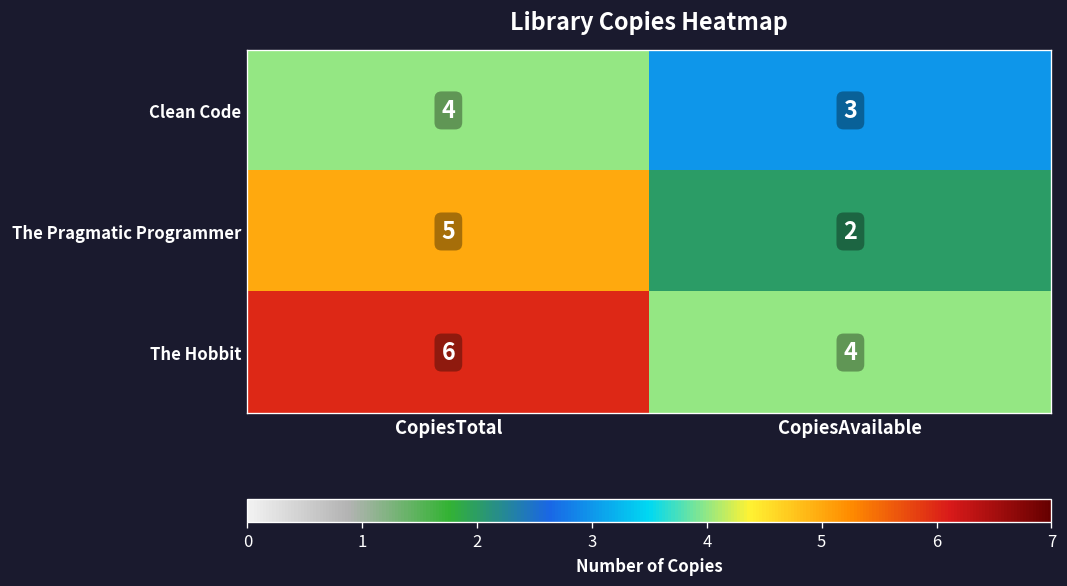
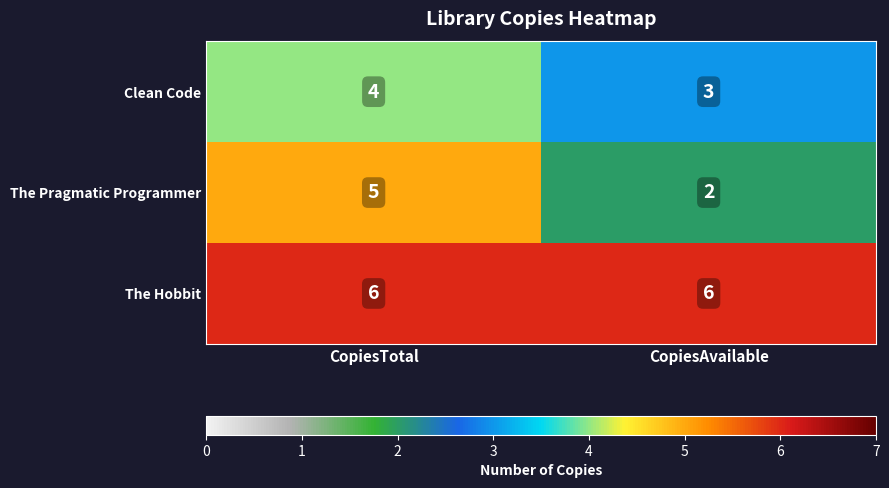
  {
    "The Hobbit": {
-     "CopiesAvailable": 4
+     "CopiesAvailable": 6
    }
  }
